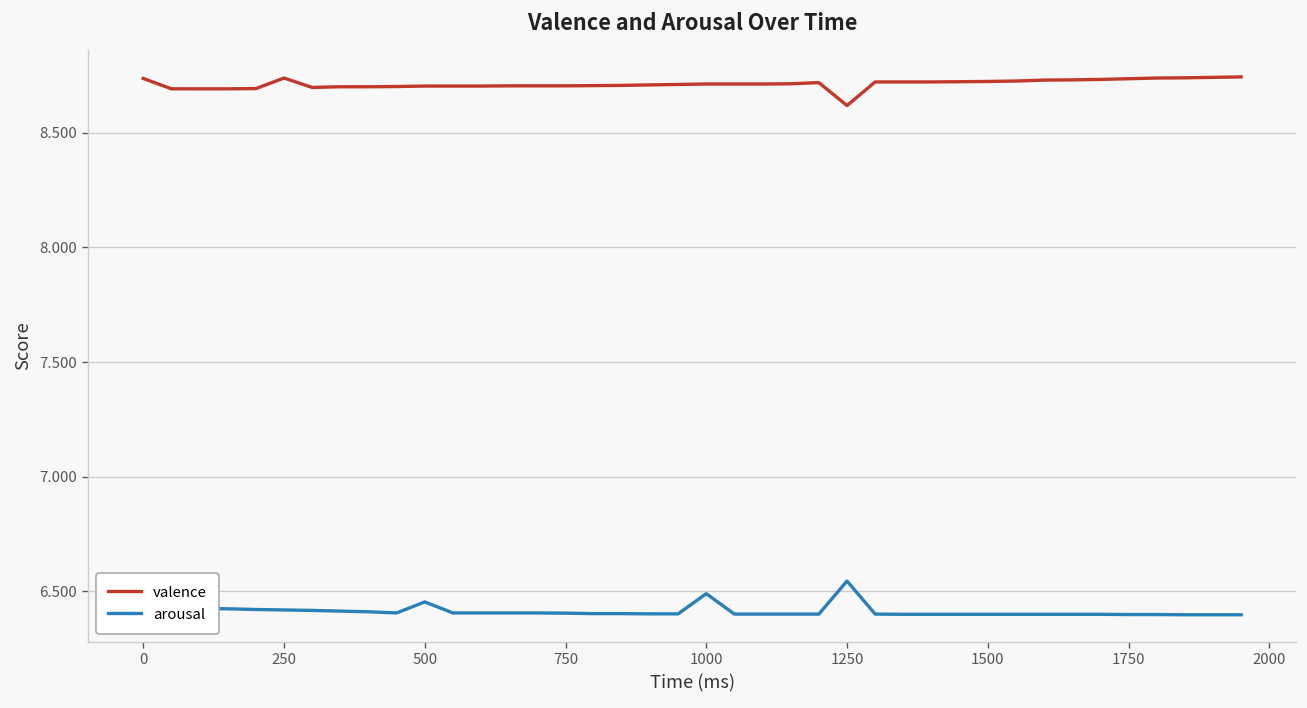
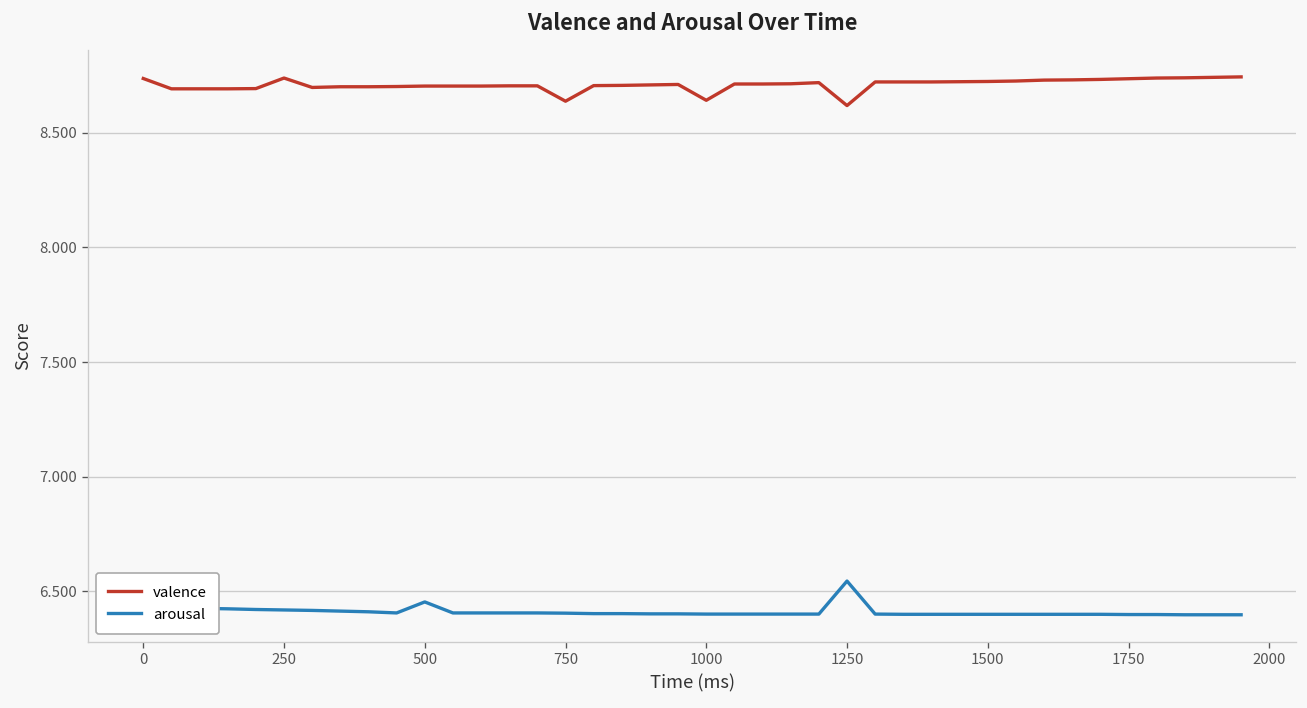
  {
    "valence": {
      "0": 8.74,
      "250": 8.74,
      "500": 8.70,
-     "750": 8.70,
-     "1000": 8.71,
+     "750": 8.64,
+     "1000": 8.64,
      "1250": 8.62,
      "1500": 8.72,
      "1750": 8.74
    },
    "arousal": {
      "250": 6.42,
      "500": 6.45,
      "750": 6.41,
-     "1000": 6.49,
+     "1000": 6.40,
      "1250": 6.55,
      "1500": 6.40,
      "1750": 6.40
    }
  }
